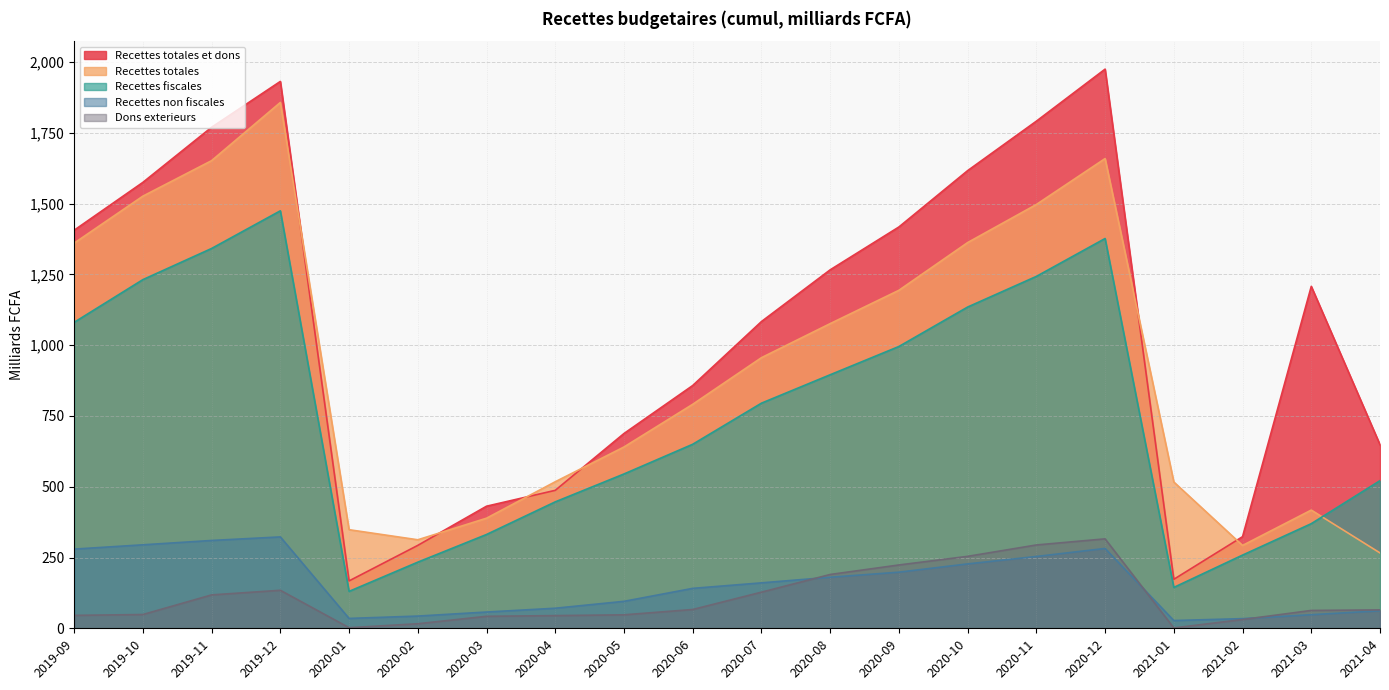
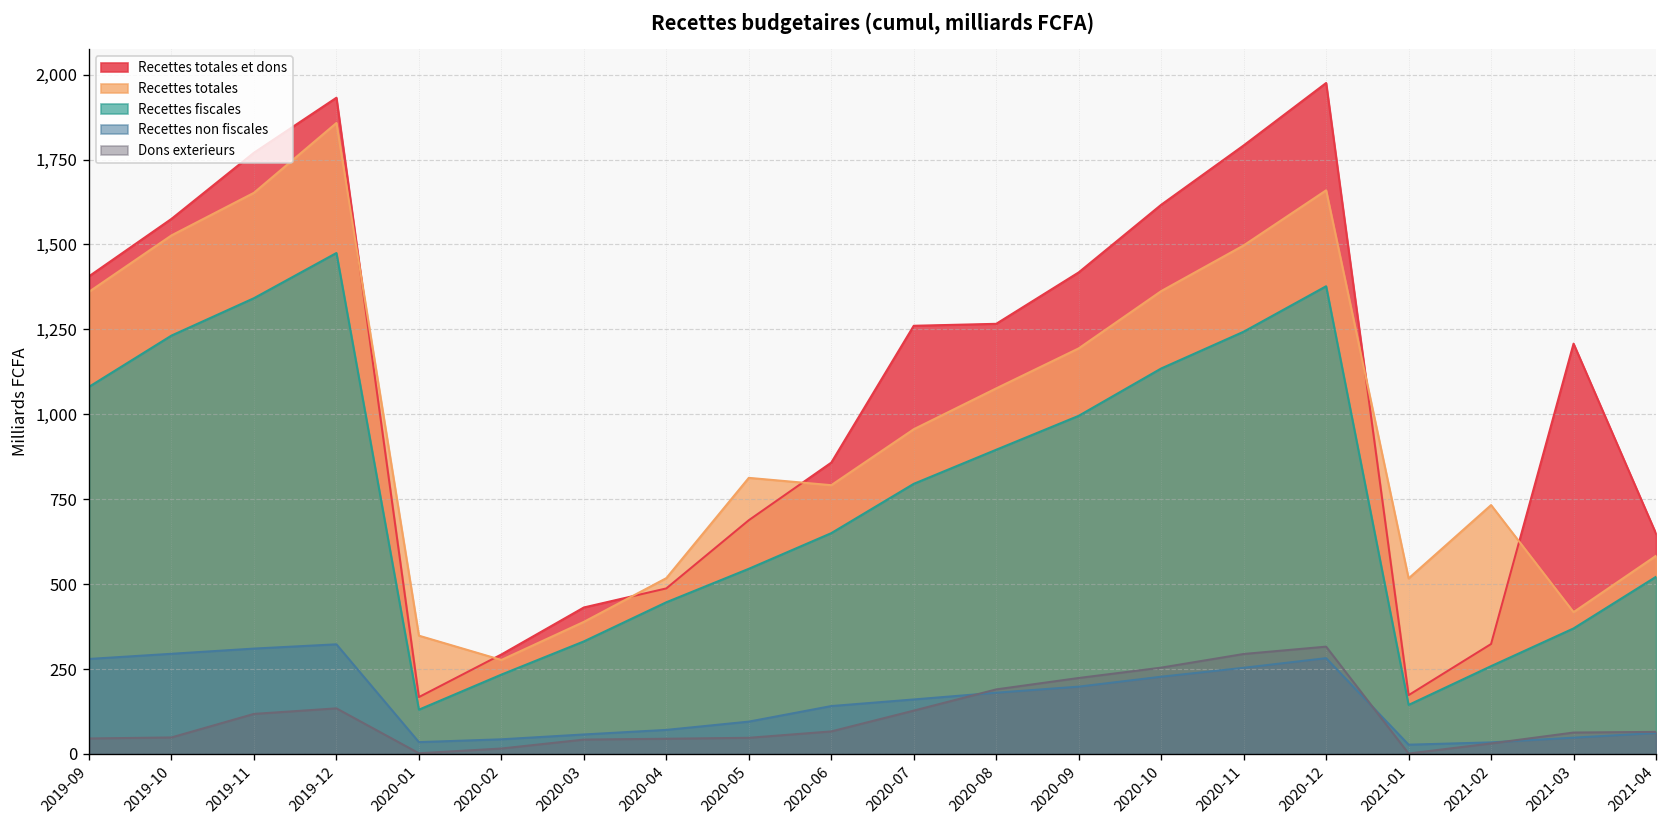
  {
    "Recettes totales et dons": {
      "2019-09": "1,410",
      "2019-10": "1,580",
      "2019-12": "1,930",
      "2020-01": "170",
      "2020-02": "290",
      "2020-03": "430",
      "2020-04": "490",
      "2020-05": "690",
      "2020-06": "860",
-     "2020-07": "1,080",
+     "2020-07": "1,260",
      "2020-08": "1,270",
      "2020-09": "1,420",
      "2020-10": "1,620",
      "2020-11": "1,790",
      "2020-12": "1,980",
      "2021-01": "170",
      "2021-02": "320",
      "2021-03": "1,210",
      "2021-04": "650"
    },
    "Recettes totales": {
      "2019-09": "1,360",
      "2019-10": "1,530",
      "2019-11": "1,650",
      "2019-12": "1,860",
      "2020-01": "350",
-     "2020-02": "310",
+     "2020-02": "280",
      "2020-03": "390",
      "2020-04": "520",
-     "2020-05": "640",
+     "2020-05": "810",
      "2020-06": "790",
      "2020-07": "960",
      "2020-08": "1,080",
      "2020-09": "1,190",
      "2020-10": "1,360",
      "2020-11": "1,500",
      "2020-12": "1,660",
      "2021-01": "520",
-     "2021-02": "290",
+     "2021-02": "730",
      "2021-03": "420",
-     "2021-04": "270"
+     "2021-04": "580"
    }
  }
